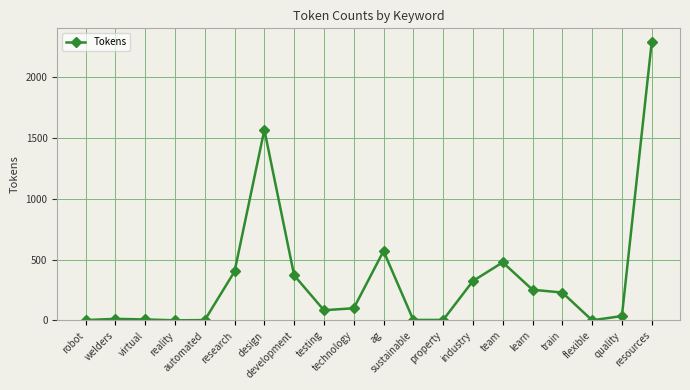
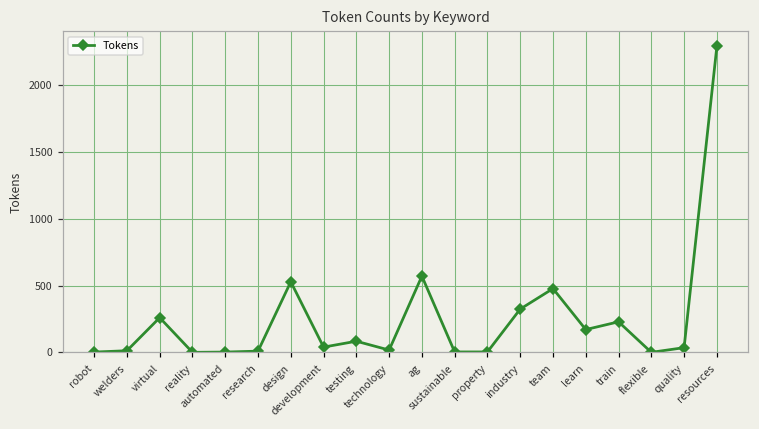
  {
    "robot": 0,
    "welders": 10,
-   "virtual": 10,
+   "virtual": 260,
    "reality": 0,
    "automated": 0,
-   "research": 400,
-   "design": 1570,
-   "development": 370,
+   "research": 10,
+   "design": 530,
+   "development": 40,
    "testing": 80,
-   "technology": 100,
+   "technology": 20,
    "ag": 570,
    "sustainable": 0,
    "property": 0,
    "industry": 320,
    "team": 480,
-   "learn": 250,
+   "learn": 170,
    "train": 230,
    "flexible": 0,
    "quality": 40,
    "resources": 2290
  }
